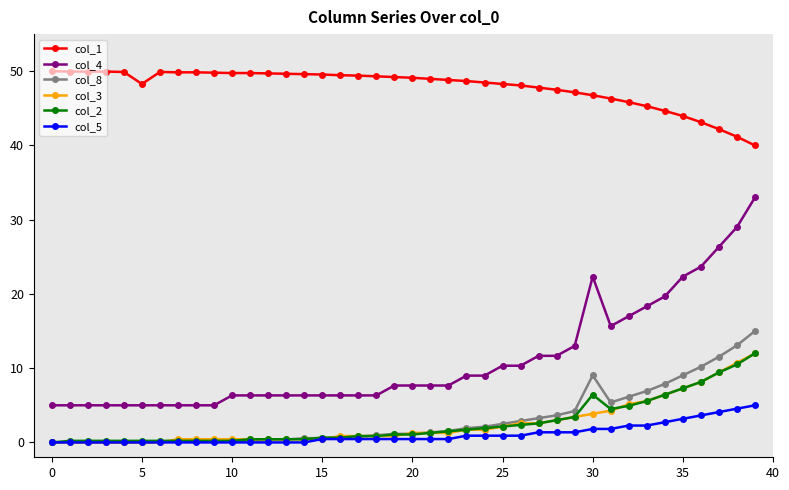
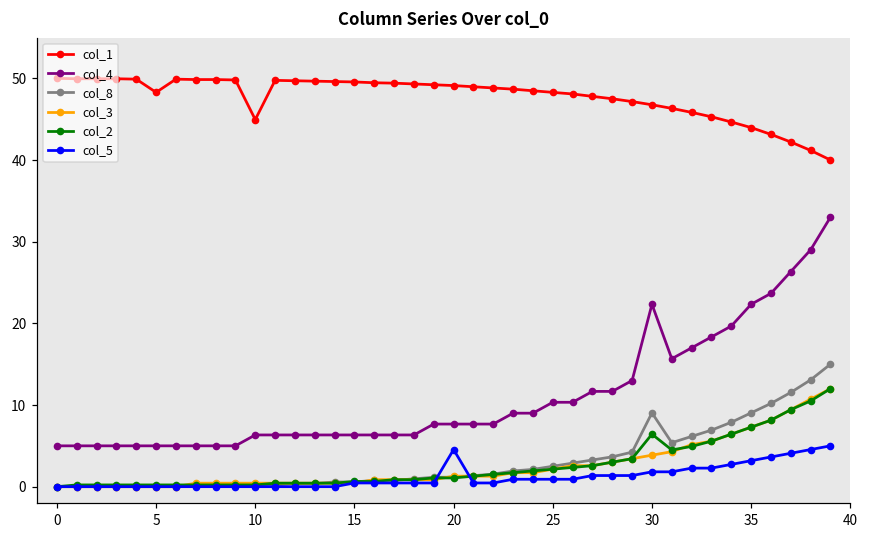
  {
    "col_1": {
      "5": 48,
-     "10": 50,
+     "10": 45,
      "15": 50,
      "20": 49,
      "25": 48,
      "30": 47,
      "35": 44
    },
    "col_4": {
      "0": 5,
      "5": 5,
      "10": 6,
      "15": 6,
      "20": 8,
      "25": 10,
      "30": 22,
      "35": 22
    },
    "col_8": {
      "25": 3,
      "30": 9,
      "35": 9
    },
    "col_3": {
      "30": 4
    },
    "col_2": {
      "30": 6
    },
    "col_5": {
-     "20": 0,
+     "20": 5,
      "25": 1,
      "30": 2,
      "35": 3
    }
  }
